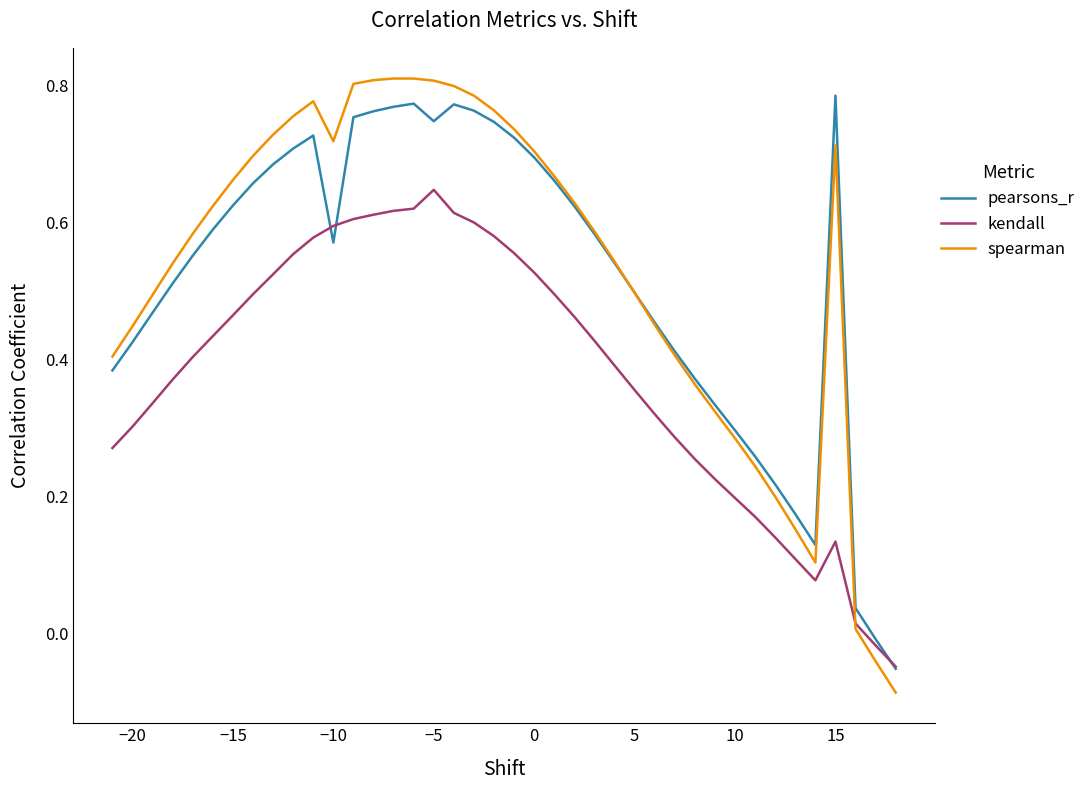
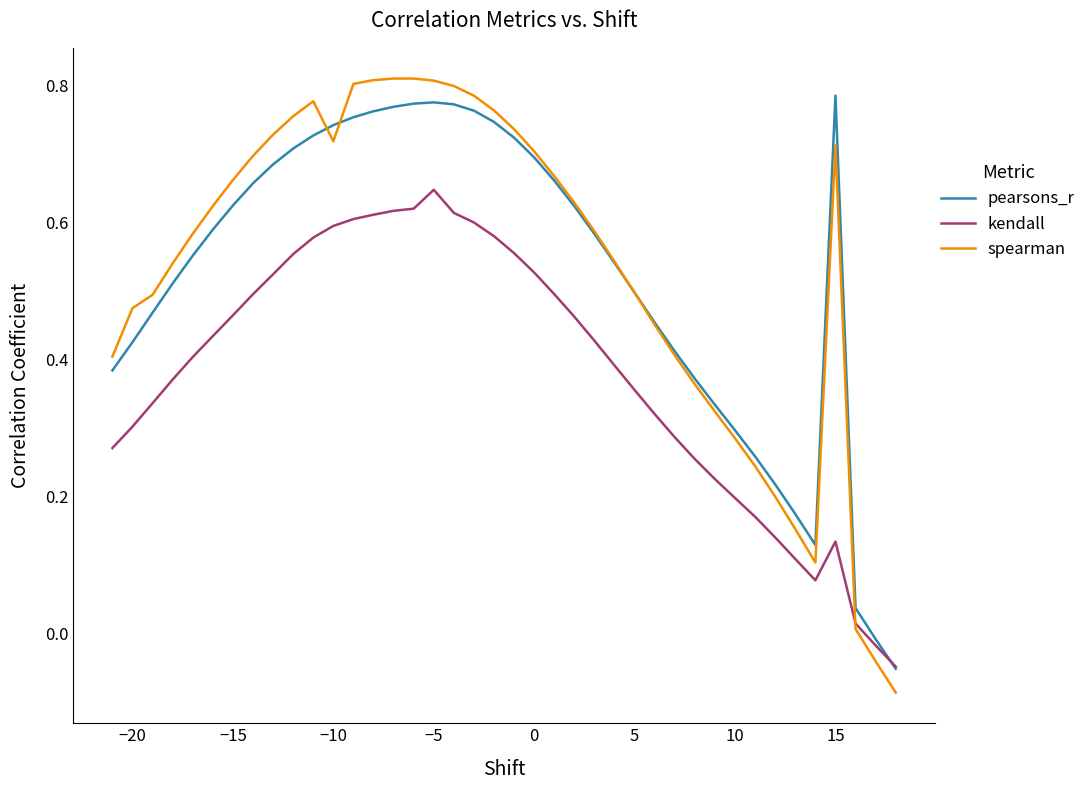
  {
    "pearsons_r": {
      "−20": 0.43,
      "−15": 0.62,
-     "−10": 0.57,
-     "−5": 0.75,
+     "−10": 0.74,
+     "−5": 0.77,
      "0": 0.69,
      "10": 0.30,
      "15": 0.78
    },
    "kendall": {
      "−20": 0.30,
      "−15": 0.46,
      "−10": 0.59,
      "−5": 0.65,
      "0": 0.53,
      "5": 0.36,
      "10": 0.20,
      "15": 0.13
    },
    "spearman": {
-     "−20": 0.45,
+     "−20": 0.47,
      "−15": 0.66,
      "−10": 0.72,
      "−5": 0.81,
      "0": 0.70,
      "10": 0.28,
      "15": 0.71
    }
  }
